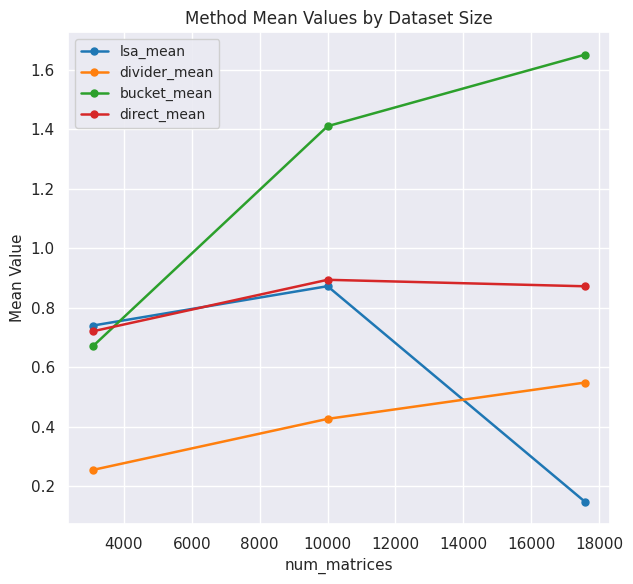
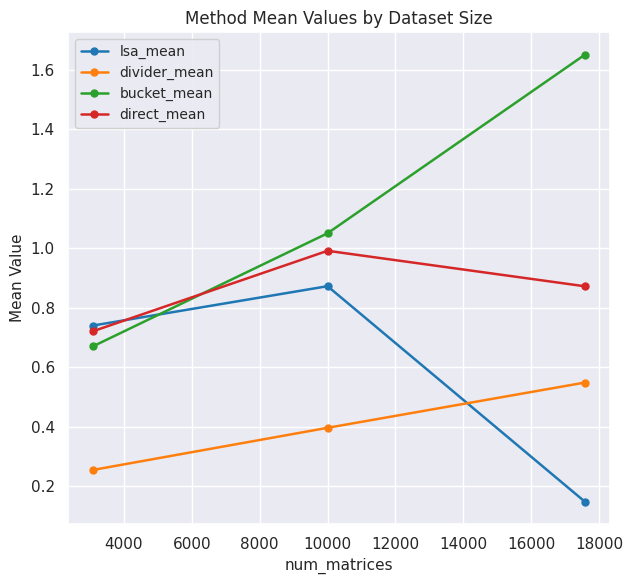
  {
    "lsa_mean": {
      "10000": 0.87
    },
    "divider_mean": {
-     "10000": 0.43
+     "10000": 0.40
    },
    "bucket_mean": {
-     "10000": 1.41
+     "10000": 1.05
    },
    "direct_mean": {
-     "10000": 0.89
+     "10000": 0.99
    }
  }
